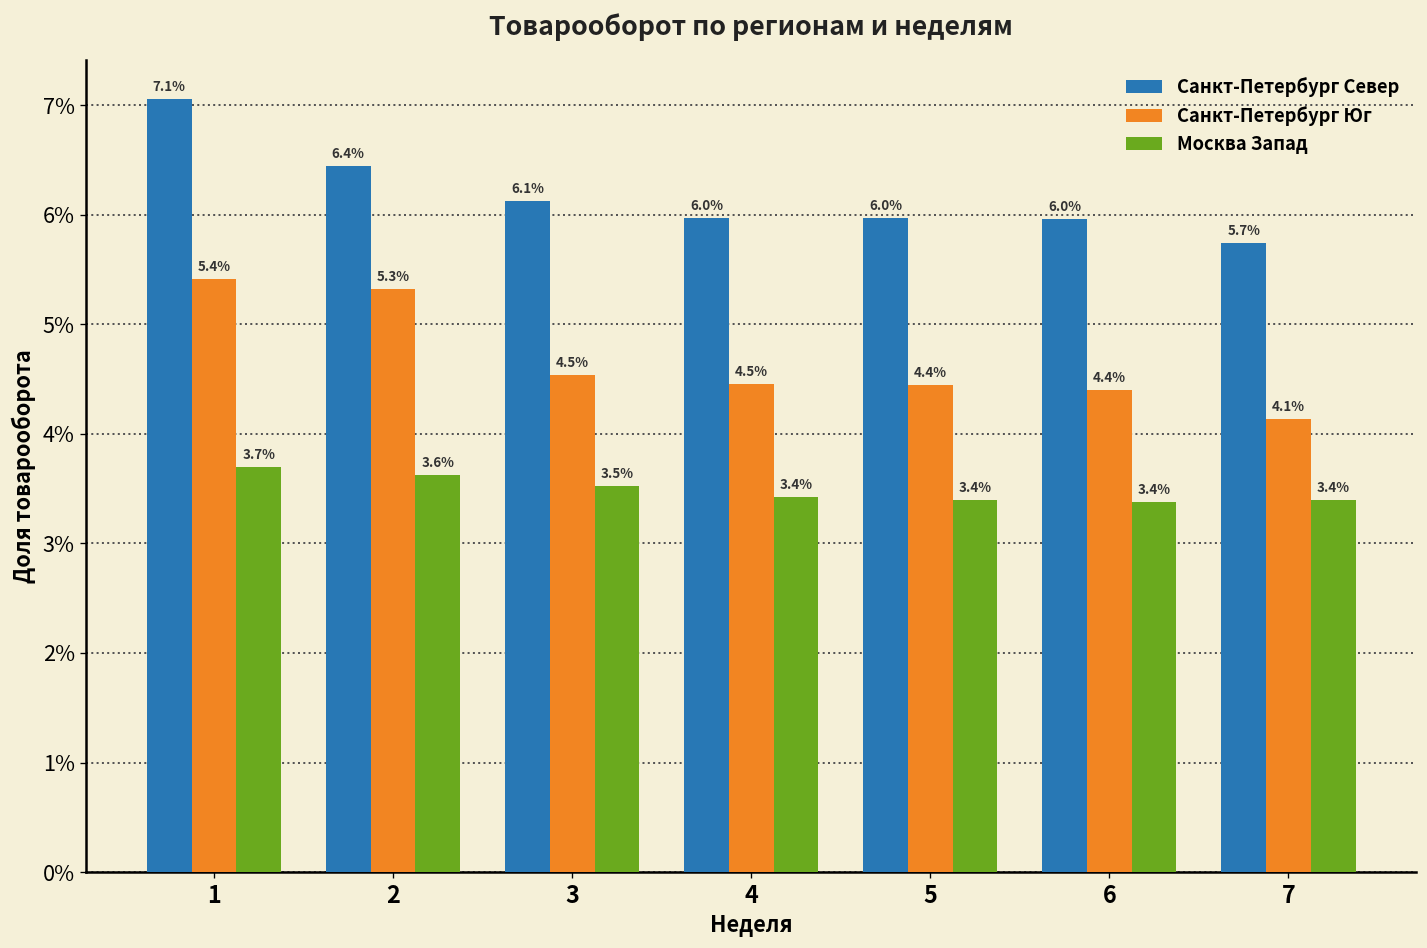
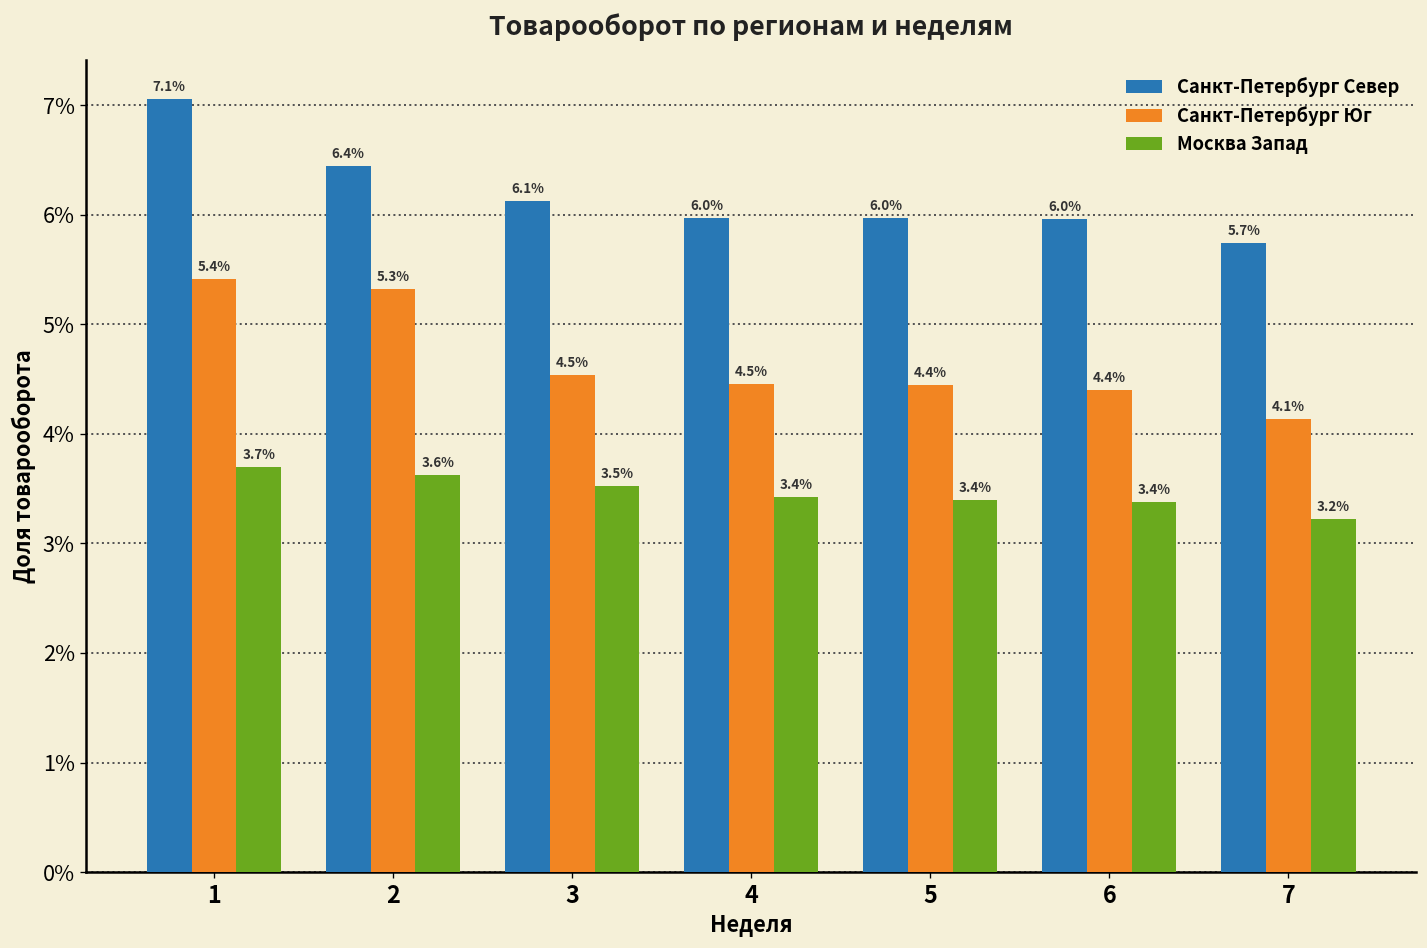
  {
    "Санкт-Петербург Север": {
      "1": "7.1%",
      "2": "6.4%",
      "3": "6.1%",
      "4": "6.0%",
      "5": "6.0%",
      "6": "6.0%",
      "7": "5.7%"
    },
    "Санкт-Петербург Юг": {
      "1": "5.4%",
      "2": "5.3%",
      "3": "4.5%",
      "4": "4.5%",
      "5": "4.4%",
      "6": "4.4%",
      "7": "4.1%"
    },
    "Москва Запад": {
      "1": "3.7%",
      "2": "3.6%",
      "3": "3.5%",
      "4": "3.4%",
      "5": "3.4%",
      "6": "3.4%",
-     "7": "3.4%"
+     "7": "3.2%"
    }
  }
